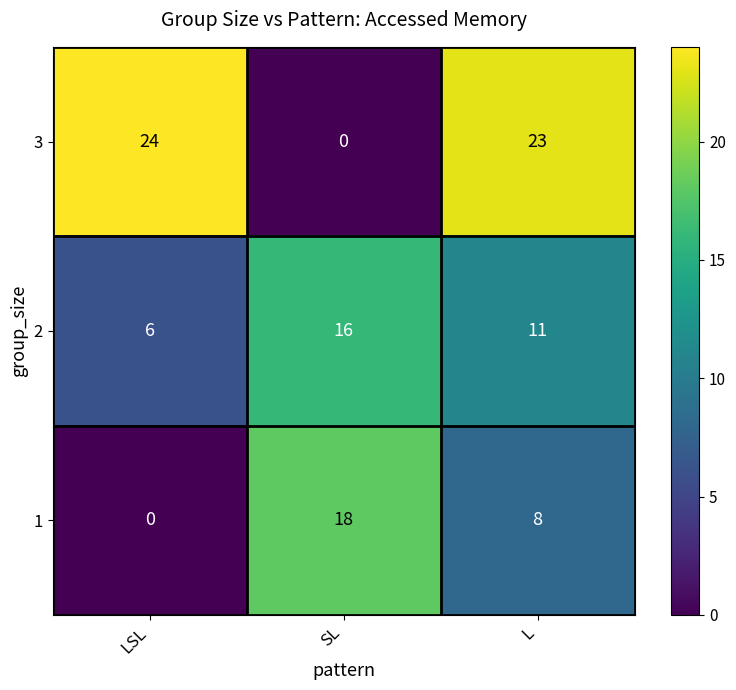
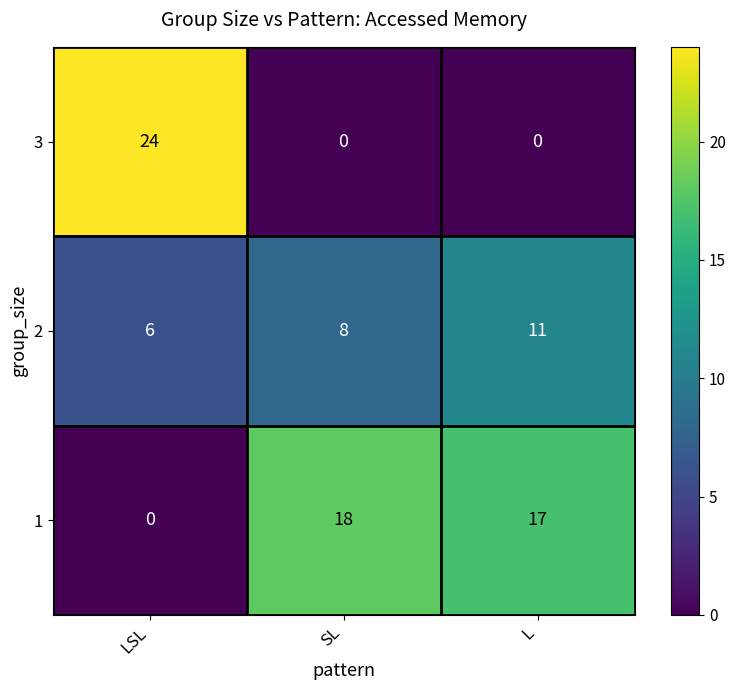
  {
    "3": {
      "LSL": 24,
      "SL": 0,
-     "L": 23
+     "L": 0
    },
    "2": {
      "LSL": 6,
-     "SL": 16,
+     "SL": 8,
      "L": 11
    },
    "1": {
      "LSL": 0,
      "SL": 18,
-     "L": 8
+     "L": 17
    }
  }
